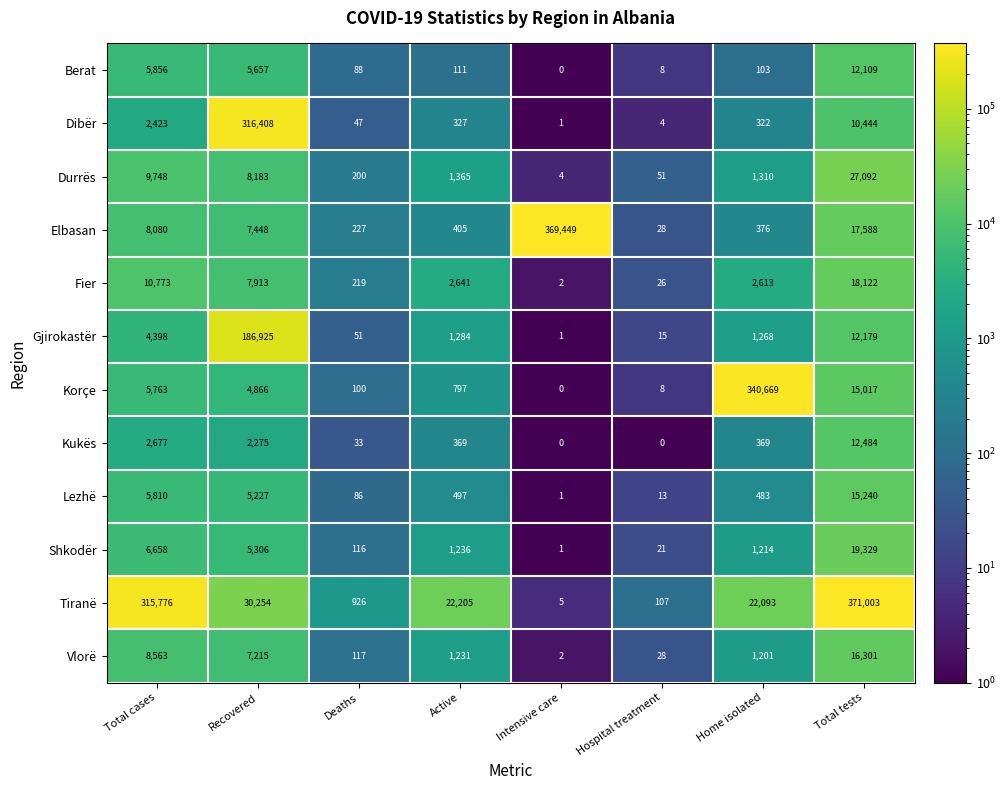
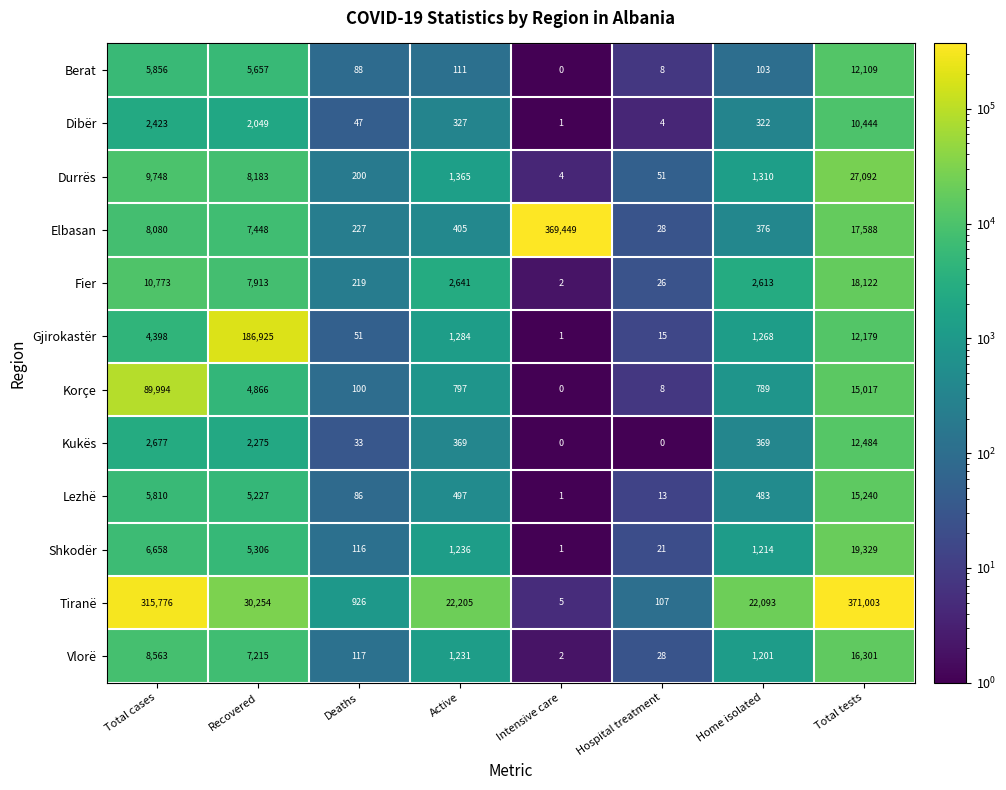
  {
    "Berat": {
      "Total cases": "5,856",
      "Recovered": "5,657",
      "Deaths": "88",
      "Active": "111",
      "Intensive care": "0",
      "Hospital treatment": "8",
      "Home isolated": "103",
      "Total tests": "12,109"
    },
    "Dibër": {
      "Total cases": "2,423",
-     "Recovered": "316,408",
+     "Recovered": "2,049",
      "Deaths": "47",
      "Active": "327",
      "Intensive care": "1",
      "Hospital treatment": "4",
      "Home isolated": "322",
      "Total tests": "10,444"
    },
    "Durrës": {
      "Total cases": "9,748",
      "Recovered": "8,183",
      "Deaths": "200",
      "Active": "1,365",
      "Intensive care": "4",
      "Hospital treatment": "51",
      "Home isolated": "1,310",
      "Total tests": "27,092"
    },
    "Elbasan": {
      "Total cases": "8,080",
      "Recovered": "7,448",
      "Deaths": "227",
      "Active": "405",
      "Intensive care": "369,449",
      "Hospital treatment": "28",
      "Home isolated": "376",
      "Total tests": "17,588"
    },
    "Fier": {
      "Total cases": "10,773",
      "Recovered": "7,913",
      "Deaths": "219",
      "Active": "2,641",
      "Intensive care": "2",
      "Hospital treatment": "26",
      "Home isolated": "2,613",
      "Total tests": "18,122"
    },
    "Gjirokastër": {
      "Total cases": "4,398",
      "Recovered": "186,925",
      "Deaths": "51",
      "Active": "1,284",
      "Intensive care": "1",
      "Hospital treatment": "15",
      "Home isolated": "1,268",
      "Total tests": "12,179"
    },
    "Korçe": {
-     "Total cases": "5,763",
+     "Total cases": "89,994",
      "Recovered": "4,866",
      "Deaths": "100",
      "Active": "797",
      "Intensive care": "0",
      "Hospital treatment": "8",
-     "Home isolated": "340,669",
+     "Home isolated": "789",
      "Total tests": "15,017"
    },
    "Kukës": {
      "Total cases": "2,677",
      "Recovered": "2,275",
      "Deaths": "33",
      "Active": "369",
      "Intensive care": "0",
      "Hospital treatment": "0",
      "Home isolated": "369",
      "Total tests": "12,484"
    },
    "Lezhë": {
      "Total cases": "5,810",
      "Recovered": "5,227",
      "Deaths": "86",
      "Active": "497",
      "Intensive care": "1",
      "Hospital treatment": "13",
      "Home isolated": "483",
      "Total tests": "15,240"
    },
    "Shkodër": {
      "Total cases": "6,658",
      "Recovered": "5,306",
      "Deaths": "116",
      "Active": "1,236",
      "Intensive care": "1",
      "Hospital treatment": "21",
      "Home isolated": "1,214",
      "Total tests": "19,329"
    },
    "Tiranë": {
      "Total cases": "315,776",
      "Recovered": "30,254",
      "Deaths": "926",
      "Active": "22,205",
      "Intensive care": "5",
      "Hospital treatment": "107",
      "Home isolated": "22,093",
      "Total tests": "371,003"
    },
    "Vlorë": {
      "Total cases": "8,563",
      "Recovered": "7,215",
      "Deaths": "117",
      "Active": "1,231",
      "Intensive care": "2",
      "Hospital treatment": "28",
      "Home isolated": "1,201",
      "Total tests": "16,301"
    }
  }
